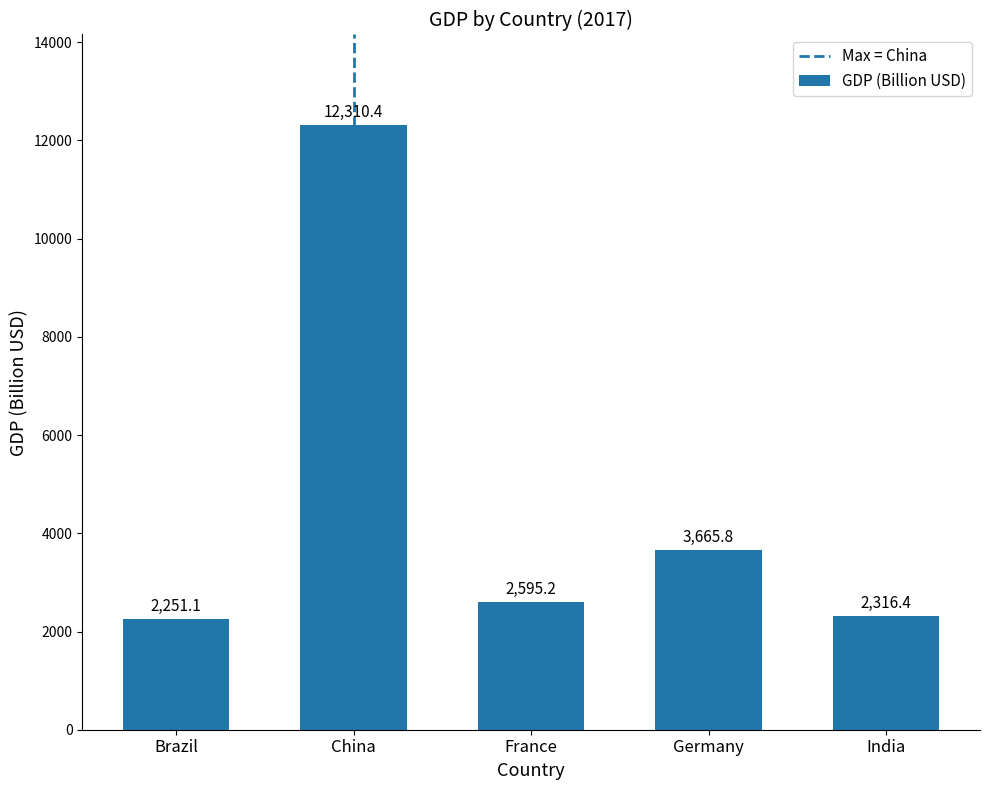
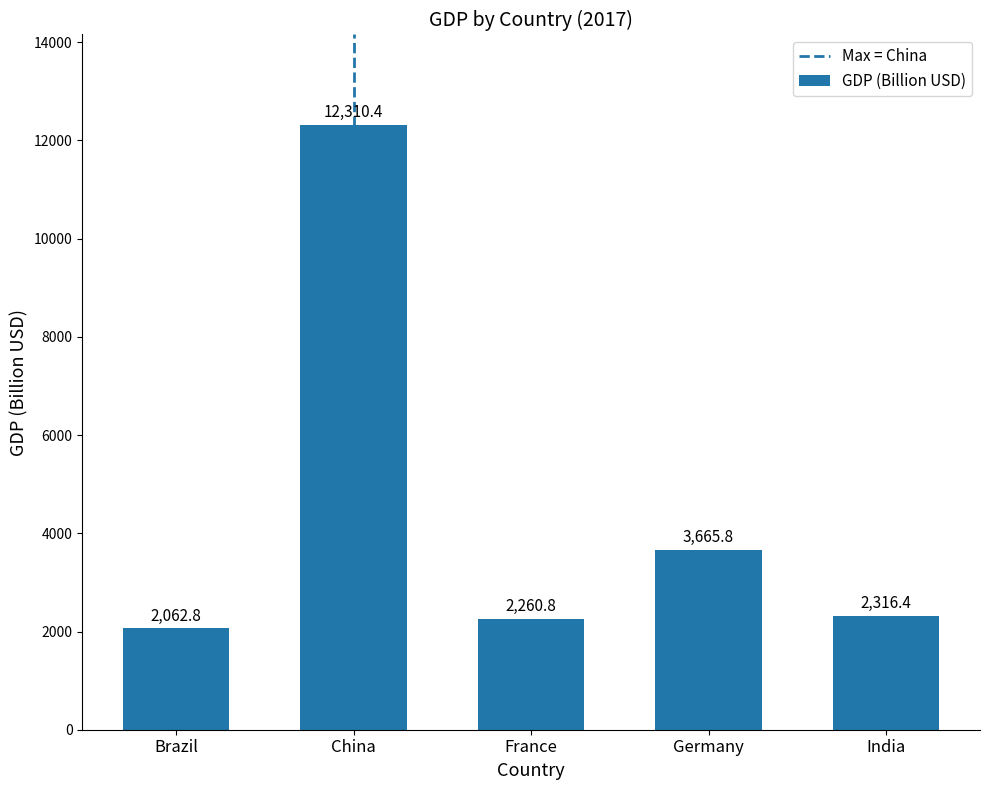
  {
-   "Brazil": "2,251.1",
+   "Brazil": "2,062.8",
    "China": "12,310.4",
-   "France": "2,595.2",
+   "France": "2,260.8",
    "Germany": "3,665.8",
    "India": "2,316.4"
  }
